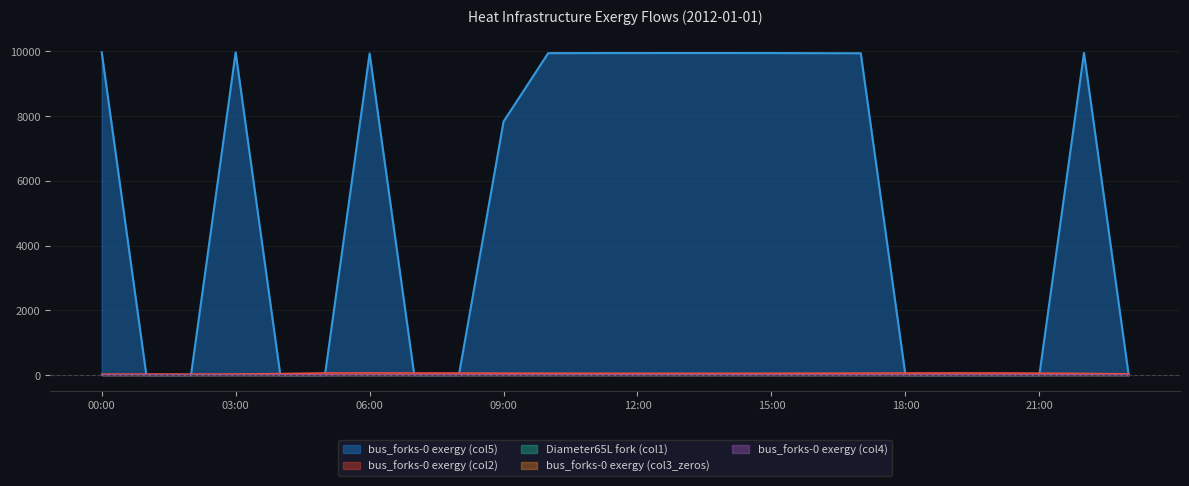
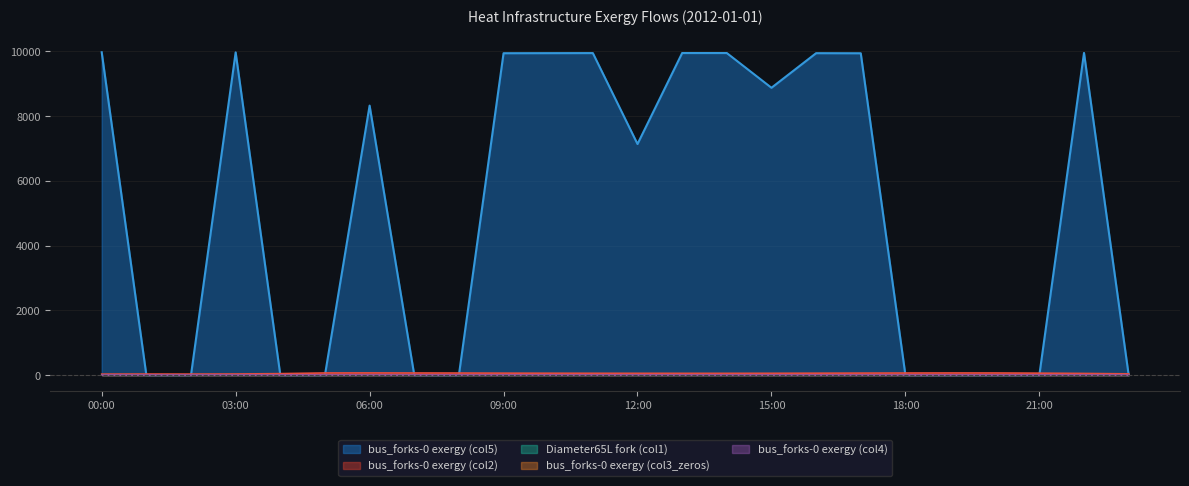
  {
    "bus_forks-0 exergy (col5)": {
      "00:00": 10000,
      "03:00": 10000,
-     "06:00": 9900,
-     "09:00": 7800,
-     "12:00": 9900,
-     "15:00": 9900
+     "06:00": 8300,
+     "09:00": 9900,
+     "12:00": 7100,
+     "15:00": 8900
    }
  }
